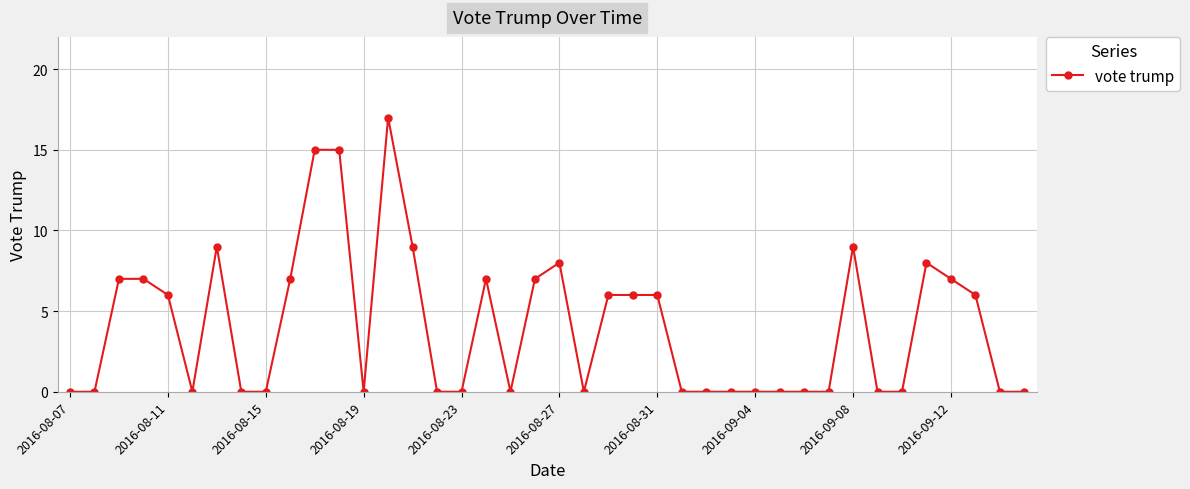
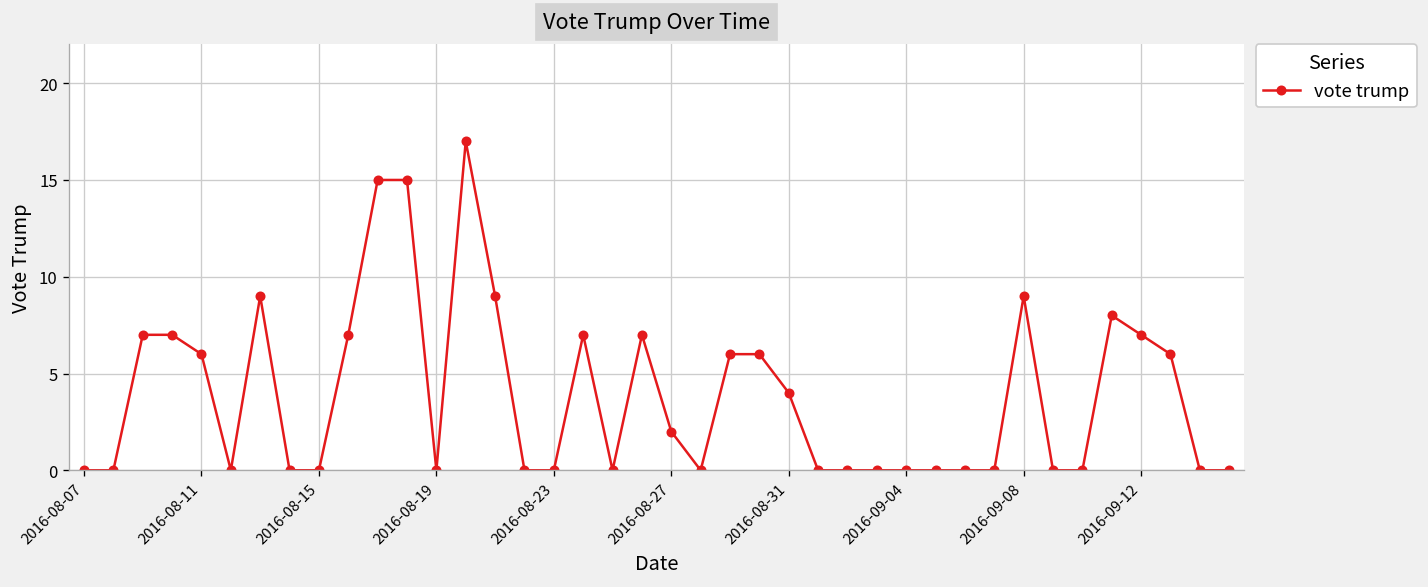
  {
    "2016-08-07": 0,
    "2016-08-11": 6,
    "2016-08-15": 0,
    "2016-08-19": 0,
    "2016-08-23": 0,
-   "2016-08-27": 8,
-   "2016-08-31": 6,
+   "2016-08-27": 2,
+   "2016-08-31": 4,
    "2016-09-04": 0,
    "2016-09-08": 9,
    "2016-09-12": 7
  }
